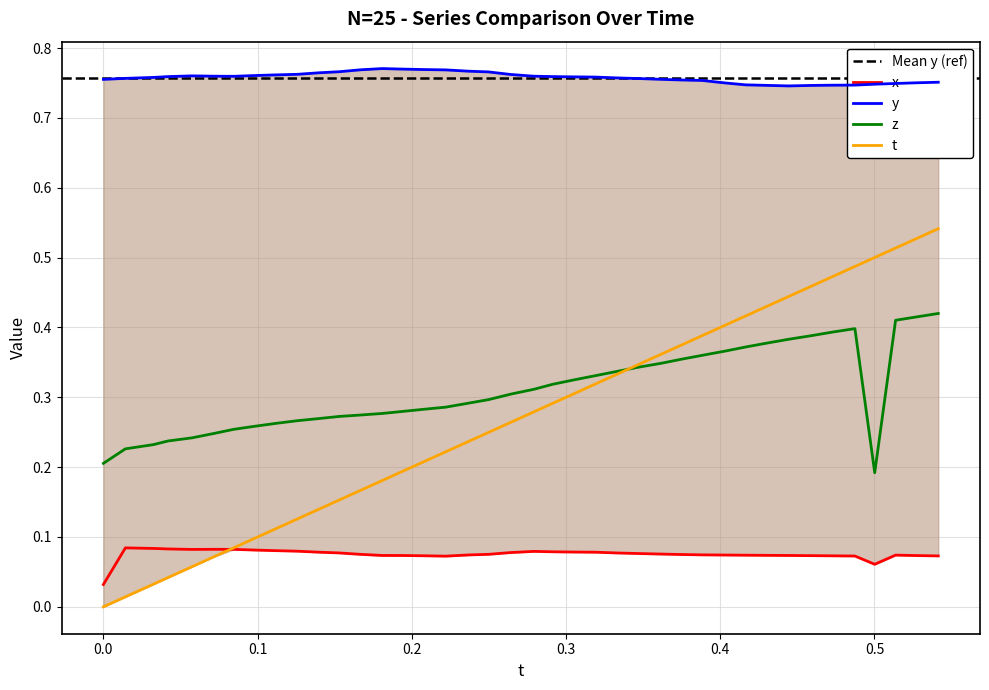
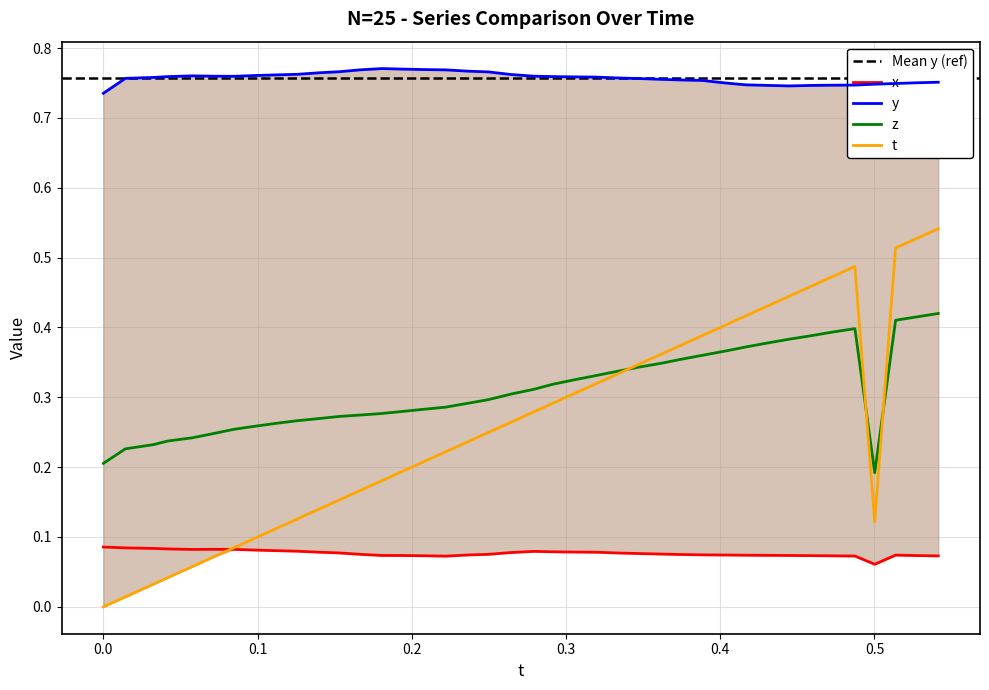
  {
    "x": {
-     "0.0": 0.03,
+     "0.0": 0.09,
      "0.5": 0.06
    },
    "y": {
-     "0.0": 0.76
+     "0.0": 0.74
    },
    "z": {
      "0.0": 0.21,
      "0.5": 0.19
    },
    "t": {
      "0.0": 0.00,
-     "0.5": 0.50
+     "0.5": 0.12
    }
  }
